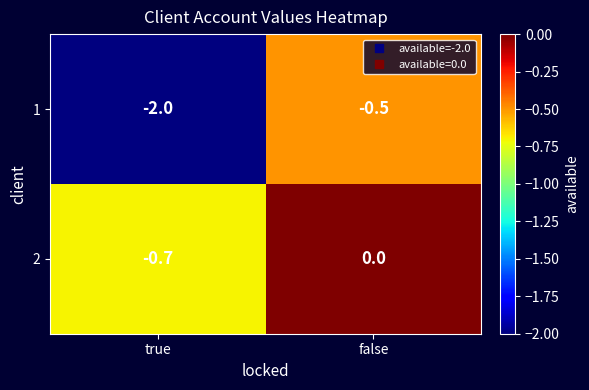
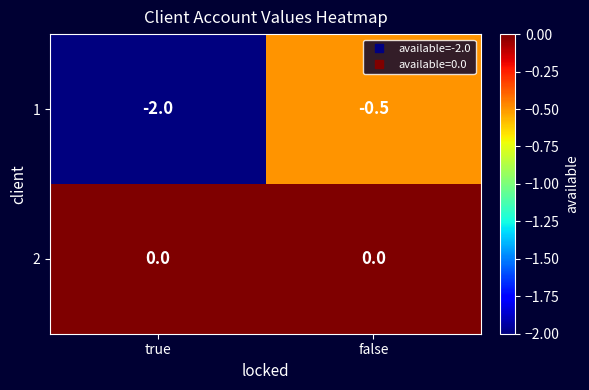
  {
    "1": {
      "true": -2.0,
      "false": -0.5
    },
    "2": {
-     "true": -0.7,
+     "true": 0.0,
      "false": 0.0
    }
  }
